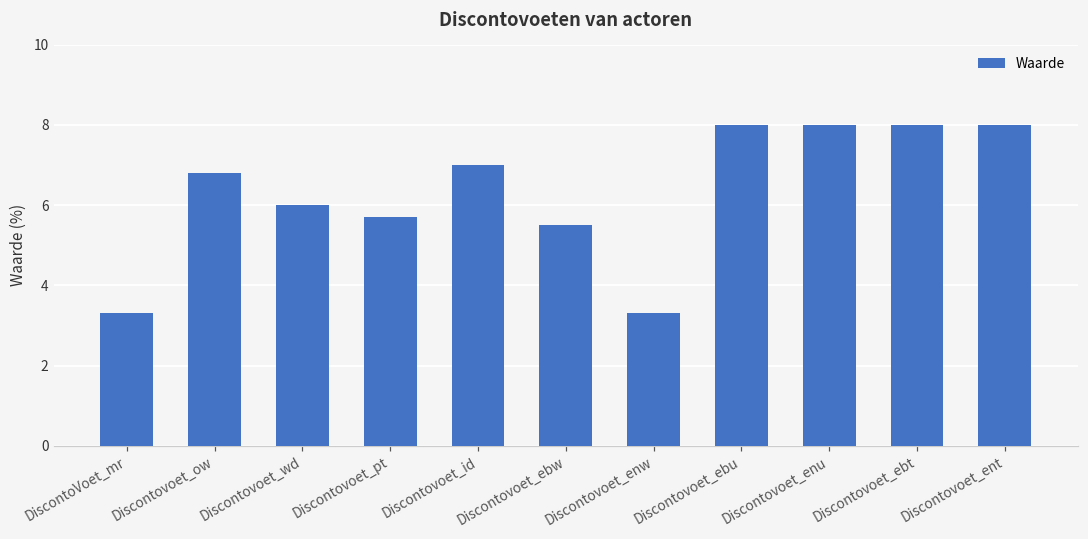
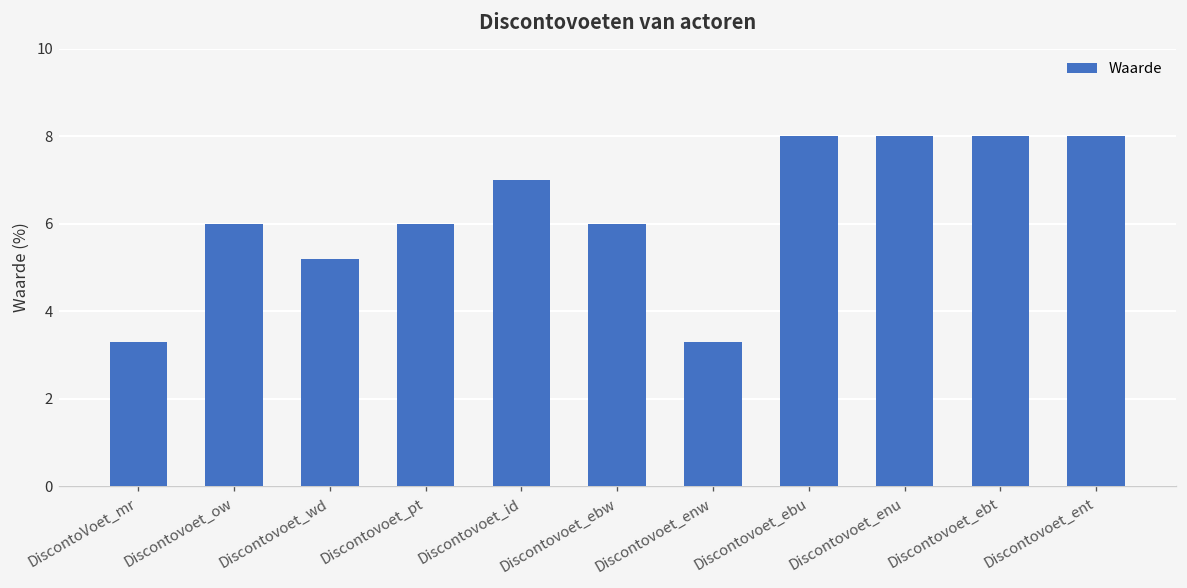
  {
    "DiscontoVoet_mr": 3.3,
-   "Discontovoet_ow": 6.8,
-   "Discontovoet_wd": 6.0,
-   "Discontovoet_pt": 5.7,
+   "Discontovoet_ow": 6.0,
+   "Discontovoet_wd": 5.2,
+   "Discontovoet_pt": 6.0,
    "Discontovoet_id": 7.0,
-   "Discontovoet_ebw": 5.5,
+   "Discontovoet_ebw": 6.0,
    "Discontovoet_enw": 3.3,
    "Discontovoet_ebu": 8.0,
    "Discontovoet_enu": 8.0,
    "Discontovoet_ebt": 8.0,
    "Discontovoet_ent": 8.0
  }
